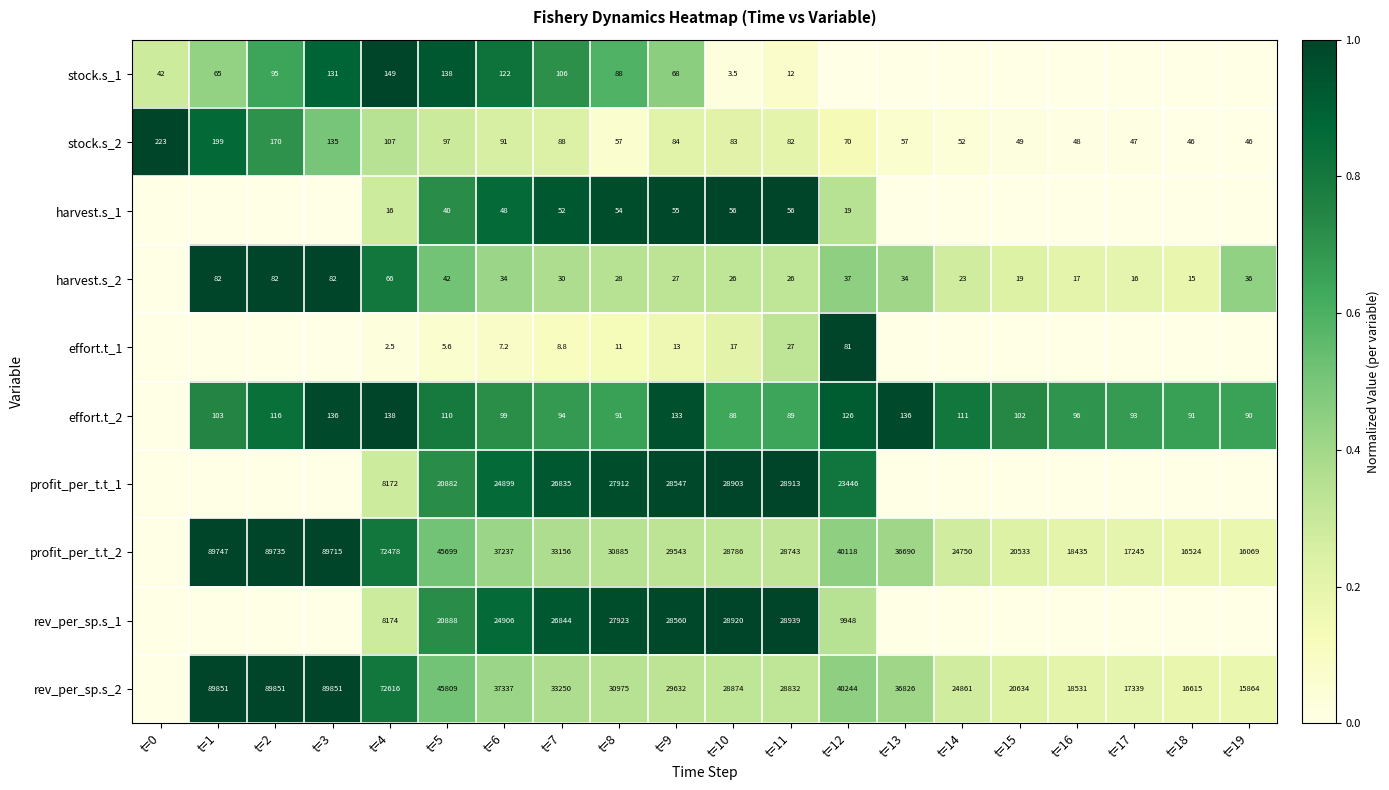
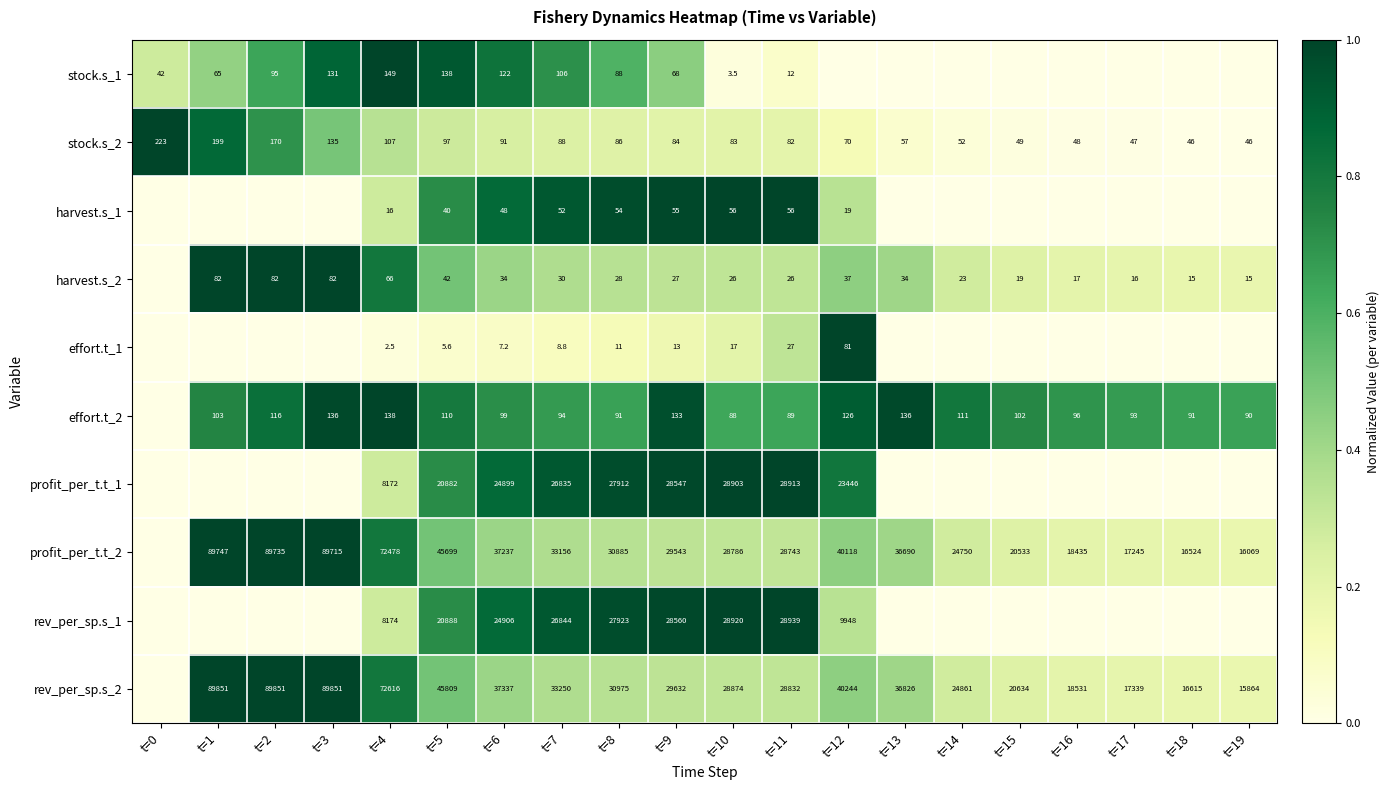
  {
    "stock.s_1": {
      "t=0": 42,
      "t=1": 65,
      "t=2": 95,
      "t=3": 131,
      "t=4": 149,
      "t=5": 138,
      "t=6": 122,
      "t=7": 106,
      "t=8": 88,
      "t=9": 68,
      "t=10": 3.5,
      "t=11": 12
    },
    "stock.s_2": {
      "t=0": 223,
      "t=1": 199,
      "t=2": 170,
      "t=3": 135,
      "t=4": 107,
      "t=5": 97,
      "t=6": 91,
      "t=7": 88,
-     "t=8": 57,
+     "t=8": 86,
      "t=9": 84,
      "t=10": 83,
      "t=11": 82,
      "t=12": 70,
      "t=13": 57,
      "t=14": 52,
      "t=15": 49,
      "t=16": 48,
      "t=17": 47,
      "t=18": 46,
      "t=19": 46
    },
    "harvest.s_1": {
      "t=4": 16,
      "t=5": 40,
      "t=6": 48,
      "t=7": 52,
      "t=8": 54,
      "t=9": 55,
      "t=10": 56,
      "t=11": 56,
      "t=12": 19
    },
    "harvest.s_2": {
      "t=1": 82,
      "t=2": 82,
      "t=3": 82,
      "t=4": 66,
      "t=5": 42,
      "t=6": 34,
      "t=7": 30,
      "t=8": 28,
      "t=9": 27,
      "t=10": 26,
      "t=11": 26,
      "t=12": 37,
      "t=13": 34,
      "t=14": 23,
      "t=15": 19,
      "t=16": 17,
      "t=17": 16,
      "t=18": 15,
-     "t=19": 36
+     "t=19": 15
    },
    "effort.t_1": {
      "t=4": 2.5,
      "t=5": 5.6,
      "t=6": 7.2,
      "t=7": 8.8,
      "t=8": 11,
      "t=9": 13,
      "t=10": 17,
      "t=11": 27,
      "t=12": 81
    },
    "effort.t_2": {
      "t=1": 103,
      "t=2": 116,
      "t=3": 136,
      "t=4": 138,
      "t=5": 110,
      "t=6": 99,
      "t=7": 94,
      "t=8": 91,
      "t=9": 133,
      "t=10": 88,
      "t=11": 89,
      "t=12": 126,
      "t=13": 136,
      "t=14": 111,
      "t=15": 102,
      "t=16": 96,
      "t=17": 93,
      "t=18": 91,
      "t=19": 90
    },
    "profit_per_t.t_1": {
      "t=4": 8172,
      "t=5": 20882,
      "t=6": 24899,
      "t=7": 26835,
      "t=8": 27912,
      "t=9": 28547,
      "t=10": 28903,
      "t=11": 28913,
      "t=12": 23446
    },
    "profit_per_t.t_2": {
      "t=1": 89747,
      "t=2": 89735,
      "t=3": 89715,
      "t=4": 72478,
      "t=5": 45699,
      "t=6": 37237,
      "t=7": 33156,
      "t=8": 30885,
      "t=9": 29543,
      "t=10": 28786,
      "t=11": 28743,
      "t=12": 40118,
      "t=13": 36690,
      "t=14": 24750,
      "t=15": 20533,
      "t=16": 18435,
      "t=17": 17245,
      "t=18": 16524,
      "t=19": 16069
    },
    "rev_per_sp.s_1": {
      "t=4": 8174,
      "t=5": 20888,
      "t=6": 24906,
      "t=7": 26844,
      "t=8": 27923,
      "t=9": 28560,
      "t=10": 28920,
      "t=11": 28939,
      "t=12": 9948
    },
    "rev_per_sp.s_2": {
      "t=1": 89851,
      "t=2": 89851,
      "t=3": 89851,
      "t=4": 72616,
      "t=5": 45809,
      "t=6": 37337,
      "t=7": 33250,
      "t=8": 30975,
      "t=9": 29632,
      "t=10": 28874,
      "t=11": 28832,
      "t=12": 40244,
      "t=13": 36826,
      "t=14": 24861,
      "t=15": 20634,
      "t=16": 18531,
      "t=17": 17339,
      "t=18": 16615,
      "t=19": 15864
    }
  }
